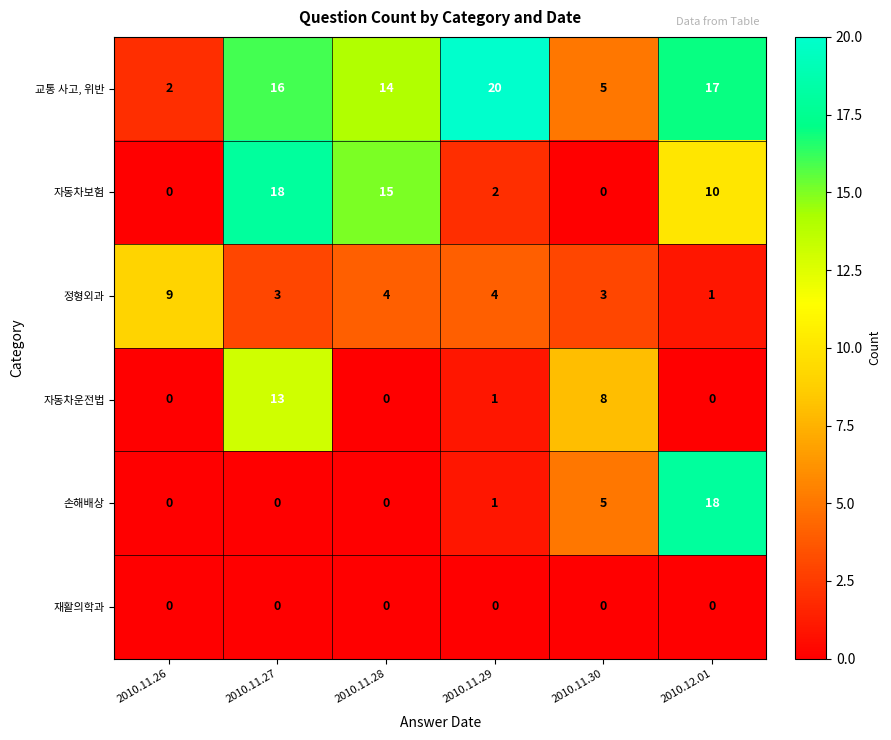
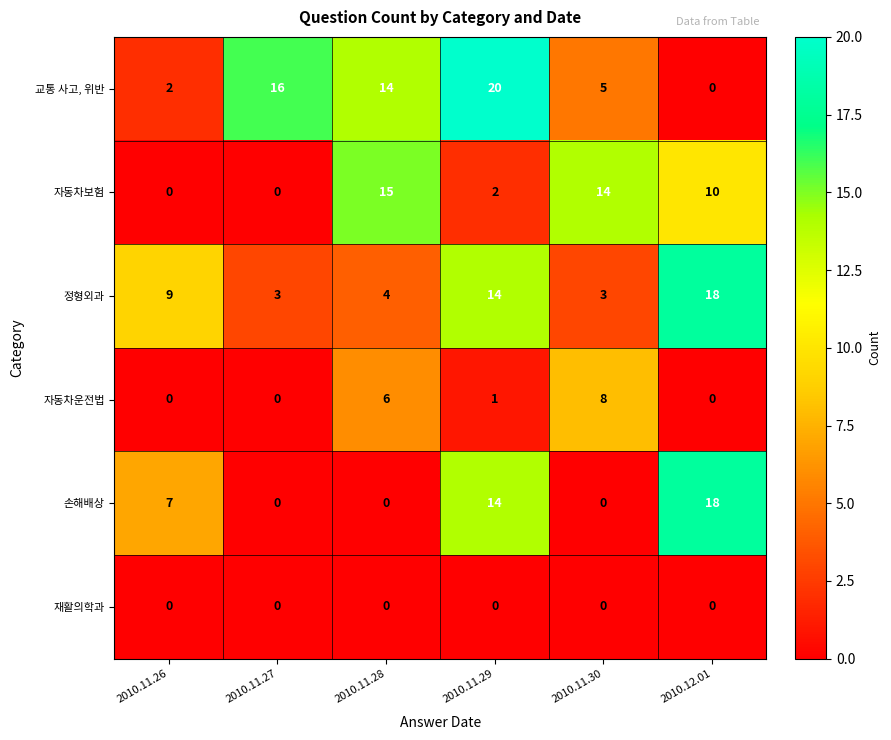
  {
    "교통 사고, 위반": {
      "2010.11.26": 2,
      "2010.11.27": 16,
      "2010.11.28": 14,
      "2010.11.29": 20,
      "2010.11.30": 5,
-     "2010.12.01": 17
+     "2010.12.01": 0
    },
    "자동차보험": {
      "2010.11.26": 0,
-     "2010.11.27": 18,
+     "2010.11.27": 0,
      "2010.11.28": 15,
      "2010.11.29": 2,
-     "2010.11.30": 0,
+     "2010.11.30": 14,
      "2010.12.01": 10
    },
    "정형외과": {
      "2010.11.26": 9,
      "2010.11.27": 3,
      "2010.11.28": 4,
-     "2010.11.29": 4,
+     "2010.11.29": 14,
      "2010.11.30": 3,
-     "2010.12.01": 1
+     "2010.12.01": 18
    },
    "자동차운전법": {
      "2010.11.26": 0,
-     "2010.11.27": 13,
-     "2010.11.28": 0,
+     "2010.11.27": 0,
+     "2010.11.28": 6,
      "2010.11.29": 1,
      "2010.11.30": 8,
      "2010.12.01": 0
    },
    "손해배상": {
-     "2010.11.26": 0,
+     "2010.11.26": 7,
      "2010.11.27": 0,
      "2010.11.28": 0,
-     "2010.11.29": 1,
-     "2010.11.30": 5,
+     "2010.11.29": 14,
+     "2010.11.30": 0,
      "2010.12.01": 18
    },
    "재활의학과": {
      "2010.11.26": 0,
      "2010.11.27": 0,
      "2010.11.28": 0,
      "2010.11.29": 0,
      "2010.11.30": 0,
      "2010.12.01": 0
    }
  }
